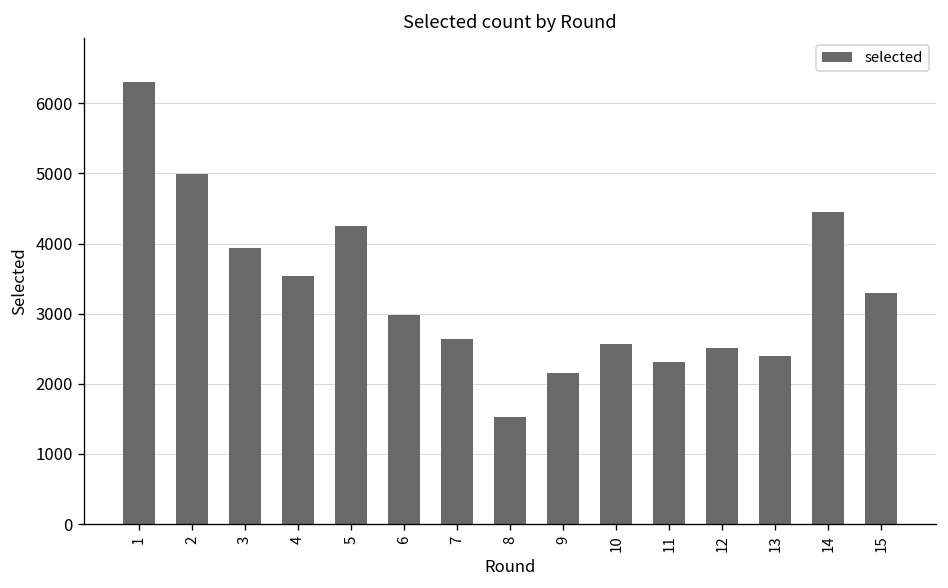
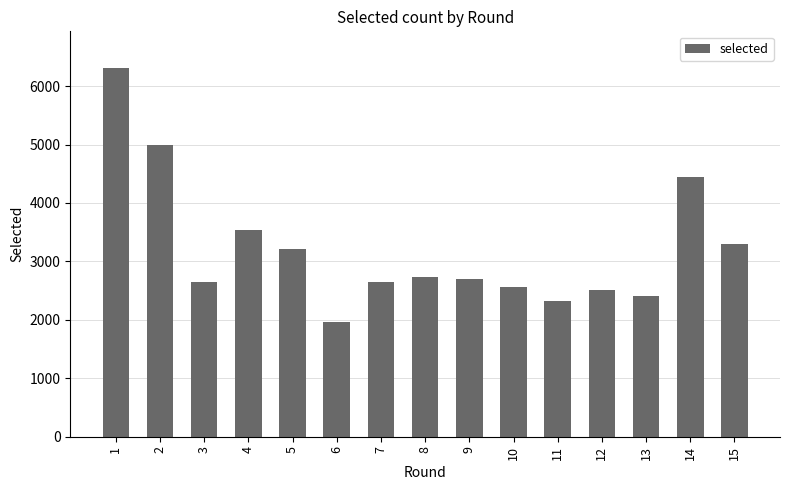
  {
    "1": 6300,
    "2": 5000,
-   "3": 3900,
+   "3": 2600,
    "4": 3500,
-   "5": 4300,
-   "6": 3000,
+   "5": 3200,
+   "6": 2000,
    "7": 2600,
-   "8": 1500,
-   "9": 2100,
+   "8": 2700,
+   "9": 2700,
    "10": 2600,
    "11": 2300,
    "12": 2500,
    "13": 2400,
    "14": 4400,
    "15": 3300
  }
